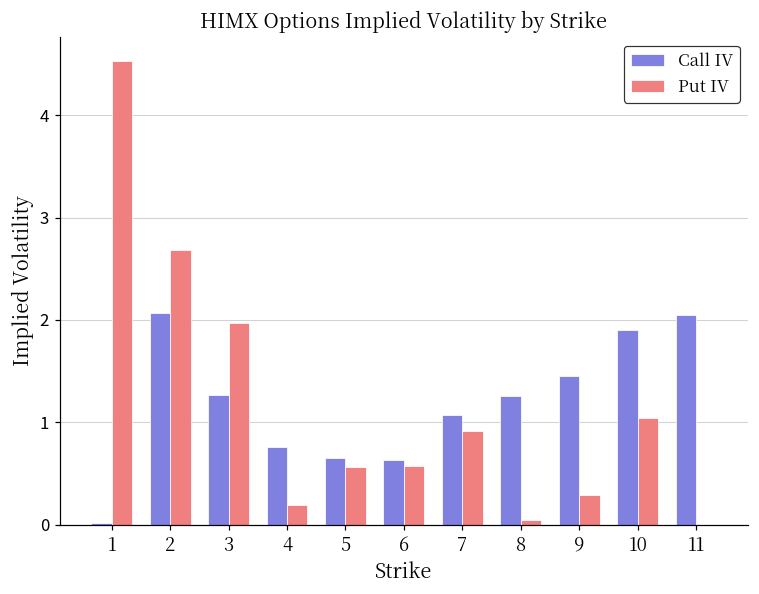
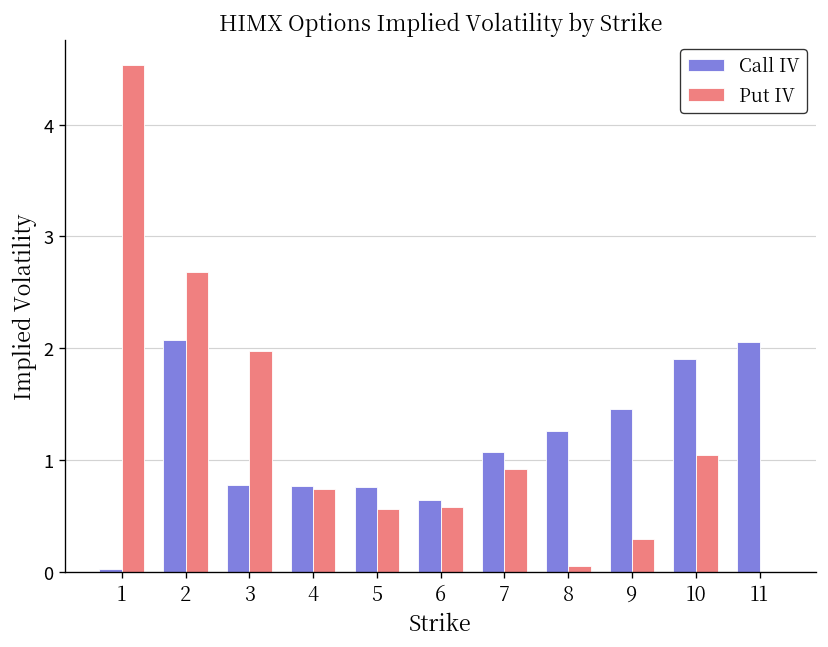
  {
    "Call IV": {
      "2": 2.1,
-     "3": 1.3,
+     "3": 0.8,
      "4": 0.8,
-     "5": 0.7,
+     "5": 0.8,
      "6": 0.6,
      "7": 1.1,
      "8": 1.3,
      "9": 1.5,
      "10": 1.9,
      "11": 2.1
    },
    "Put IV": {
      "1": 4.5,
      "2": 2.7,
      "3": 2.0,
-     "4": 0.2,
+     "4": 0.7,
      "5": 0.6,
      "6": 0.6,
      "7": 0.9,
      "8": 0.1,
      "9": 0.3,
      "10": 1.0,
      "11": 0.0
    }
  }
